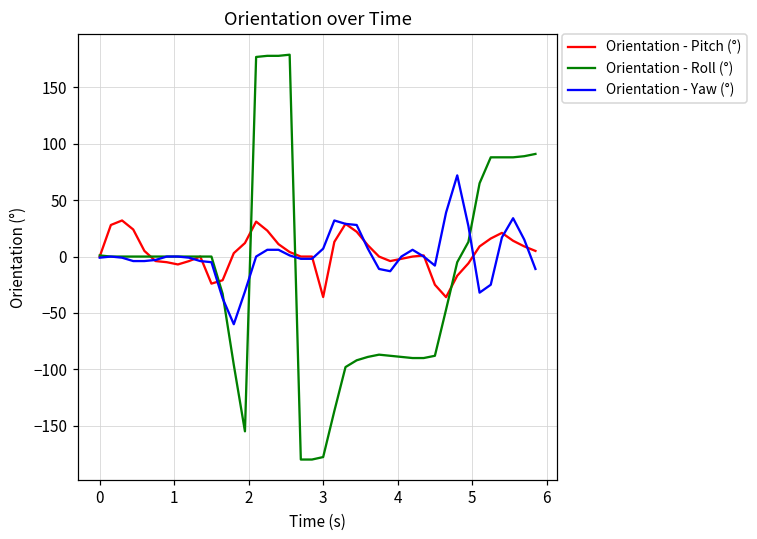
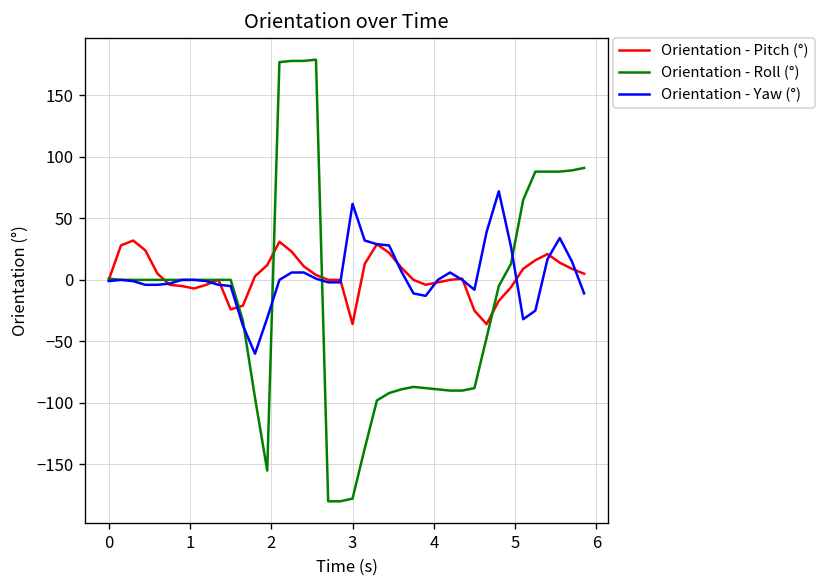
  {
    "Orientation - Pitch (°)": {
      "3": -36
    },
    "Orientation - Roll (°)": {
      "3": -178
    },
    "Orientation - Yaw (°)": {
-     "3": 7
+     "3": 62
    }
  }
